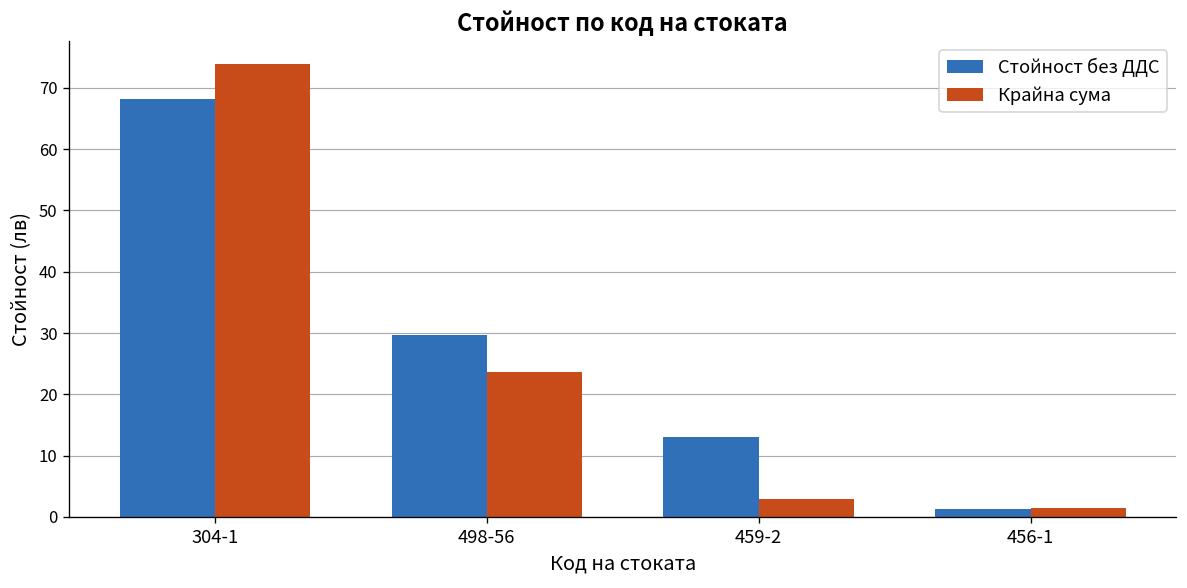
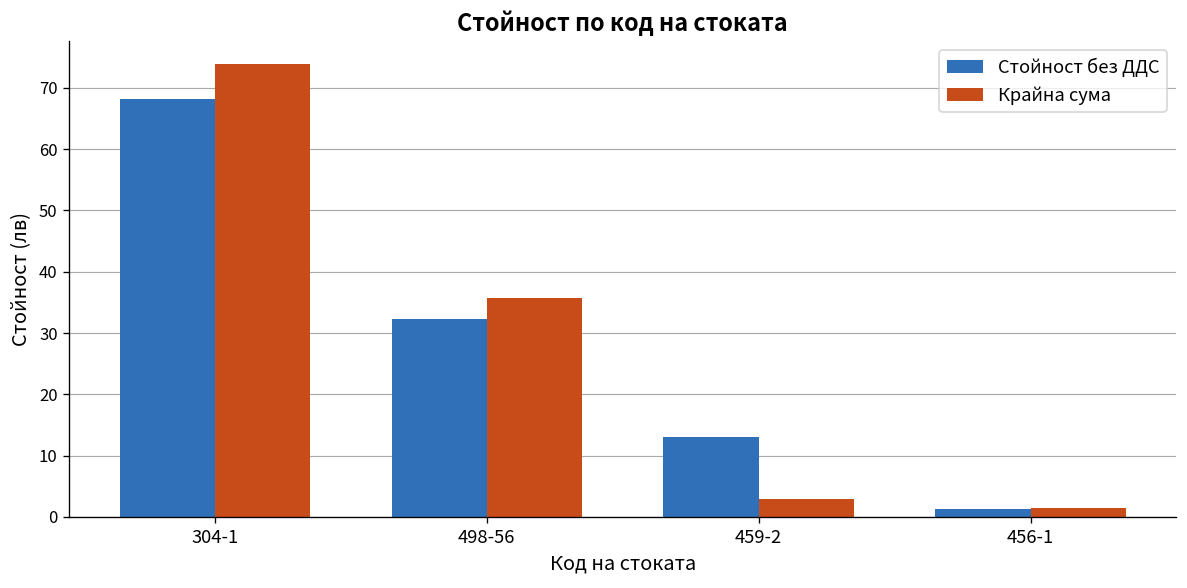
  {
    "Стойност без ДДС": {
      "304-1": 68,
-     "498-56": 30,
+     "498-56": 32,
      "459-2": 13,
      "456-1": 1
    },
    "Крайна сума": {
      "304-1": 74,
-     "498-56": 24,
+     "498-56": 36,
      "459-2": 3,
      "456-1": 1
    }
  }
